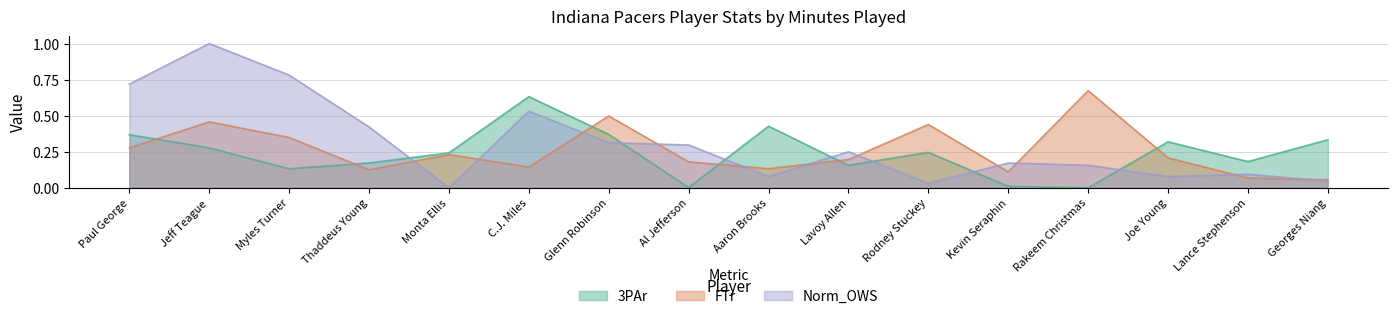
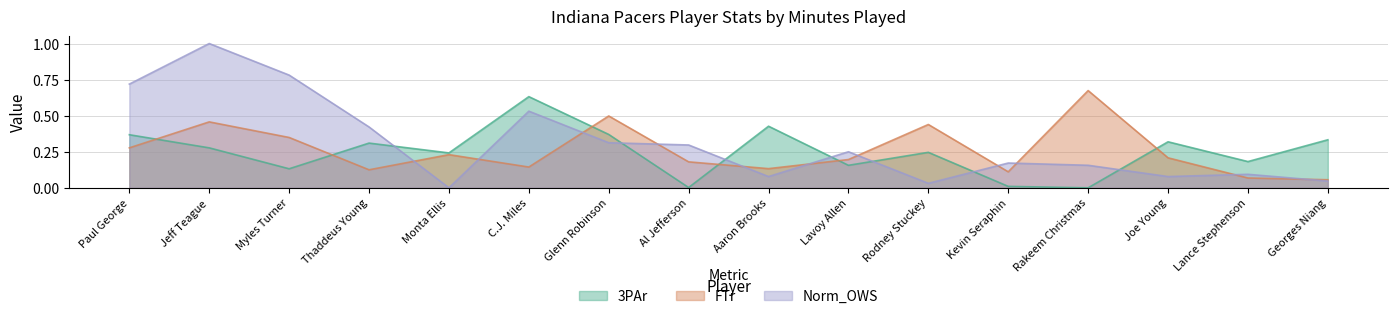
  {
    "3PAr": {
      "Paul George": 0.37,
      "Jeff Teague": 0.28,
      "Myles Turner": 0.13,
-     "Thaddeus Young": 0.17,
+     "Thaddeus Young": 0.31,
      "C.J. Miles": 0.63,
      "Glenn Robinson": 0.37,
      "Al Jefferson": 0.00,
      "Aaron Brooks": 0.43,
      "Lavoy Allen": 0.16,
      "Rodney Stuckey": 0.25,
      "Kevin Seraphin": 0.01,
      "Rakeem Christmas": 0.00,
      "Joe Young": 0.32,
      "Lance Stephenson": 0.18,
      "Georges Niang": 0.33
    },
    "FTr": {
      "Paul George": 0.28,
      "Jeff Teague": 0.46,
      "Myles Turner": 0.35,
      "Thaddeus Young": 0.13,
      "C.J. Miles": 0.14,
      "Glenn Robinson": 0.50,
      "Al Jefferson": 0.18,
      "Aaron Brooks": 0.13,
      "Lavoy Allen": 0.20,
      "Rodney Stuckey": 0.44,
      "Kevin Seraphin": 0.11,
      "Rakeem Christmas": 0.67,
      "Joe Young": 0.21,
      "Lance Stephenson": 0.07
    },
    "Norm_OWS": {
      "Paul George": 0.72,
      "Jeff Teague": 1.00,
      "Myles Turner": 0.78,
      "Thaddeus Young": 0.42,
      "Monta Ellis": 0.00,
      "C.J. Miles": 0.53,
      "Glenn Robinson": 0.31,
      "Al Jefferson": 0.30,
      "Aaron Brooks": 0.08,
      "Lavoy Allen": 0.25,
      "Rodney Stuckey": 0.03,
      "Kevin Seraphin": 0.17,
      "Rakeem Christmas": 0.16,
      "Joe Young": 0.08,
      "Lance Stephenson": 0.09
    }
  }
